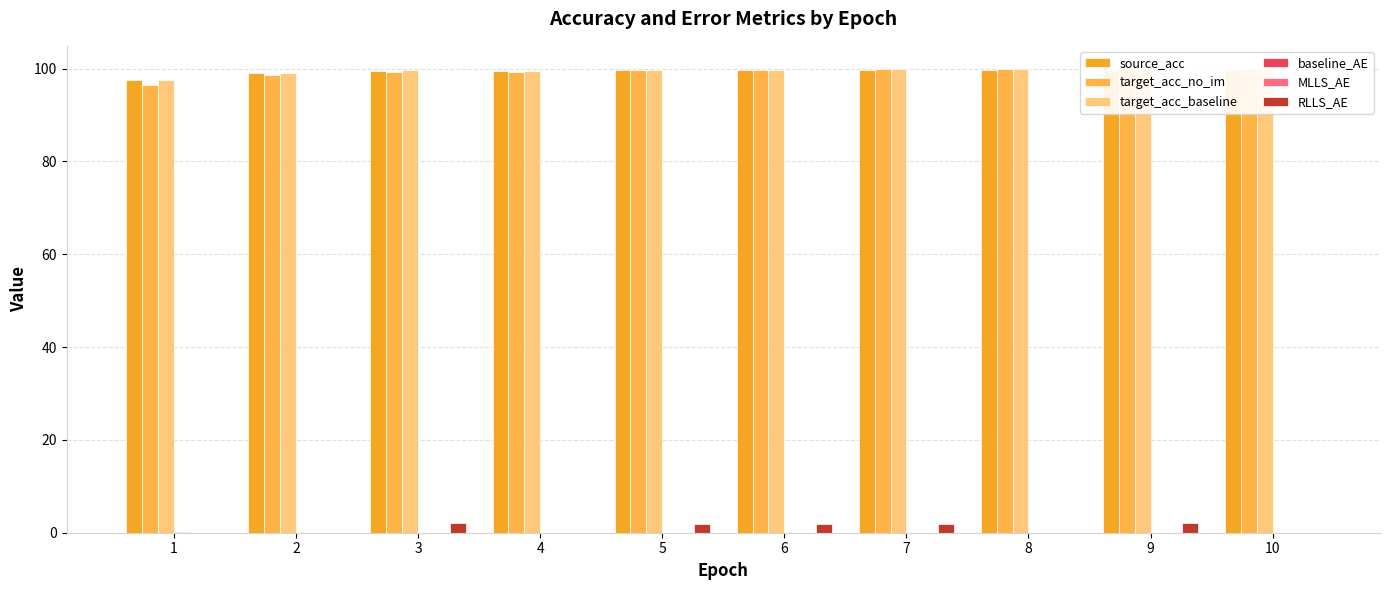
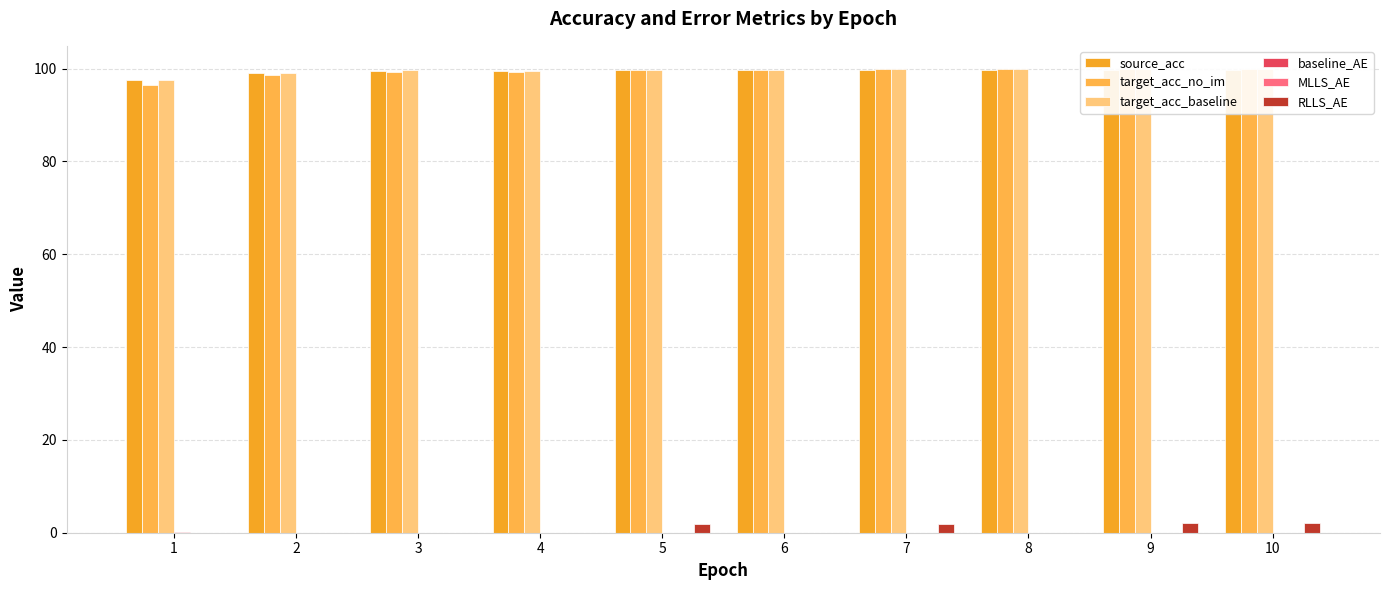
  {
    "RLLS_AE": {
-     "3": 2,
+     "3": 0,
      "5": 2,
-     "6": 2,
+     "6": 0,
      "7": 2,
      "9": 2,
-     "10": 0
+     "10": 2
    }
  }
